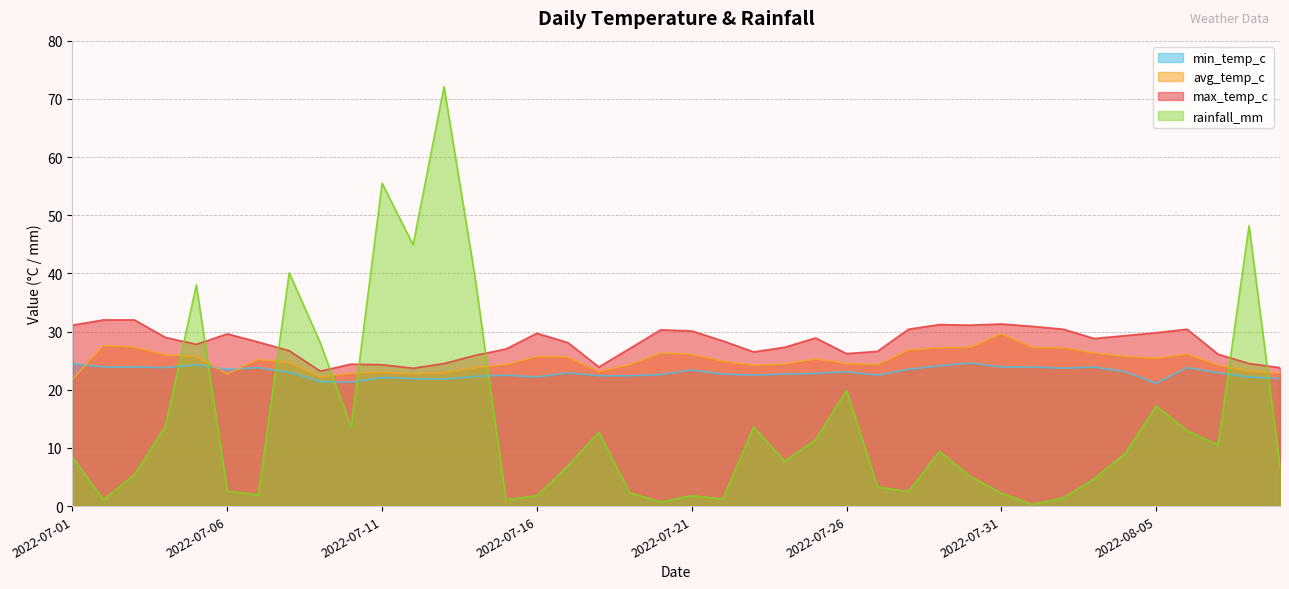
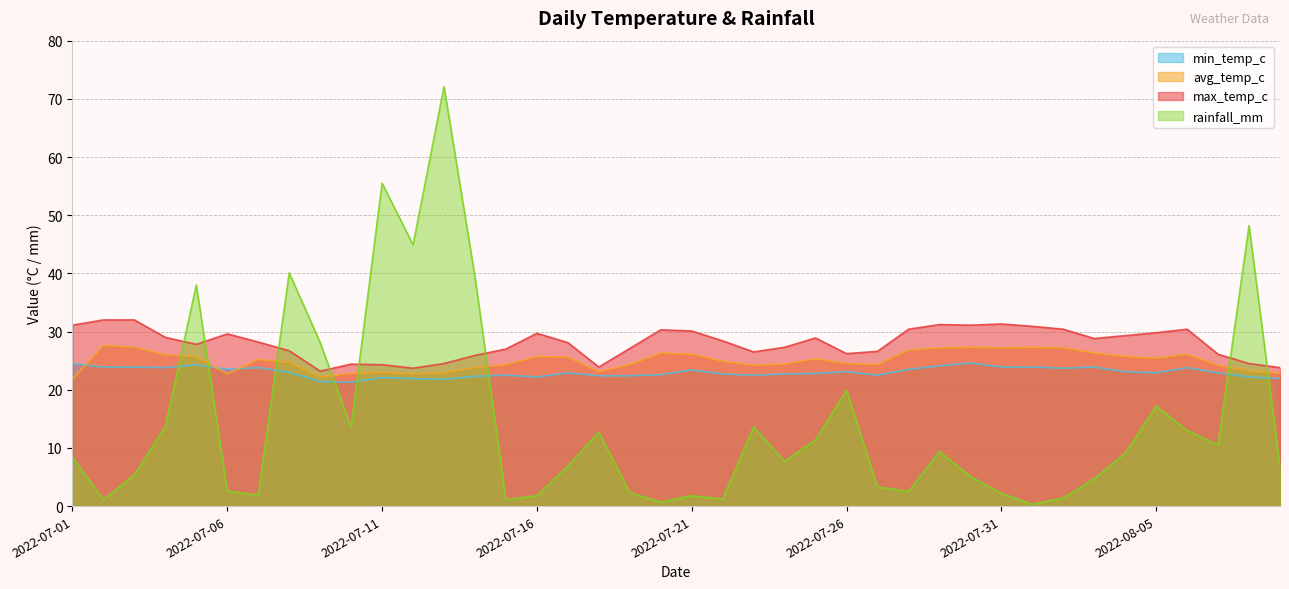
  {
    "min_temp_c": {
      "2022-07-01": 25,
      "2022-07-06": 24,
      "2022-07-11": 22,
      "2022-07-16": 22,
      "2022-07-21": 23,
      "2022-07-26": 23,
      "2022-07-31": 24,
-     "2022-08-05": 21
+     "2022-08-05": 23
    },
    "avg_temp_c": {
      "2022-07-01": 22,
      "2022-07-06": 23,
      "2022-07-11": 23,
      "2022-07-16": 26,
      "2022-07-21": 26,
      "2022-07-26": 25,
-     "2022-07-31": 30,
+     "2022-07-31": 27,
      "2022-08-05": 25
    },
    "max_temp_c": {
      "2022-07-01": 31,
      "2022-07-06": 30,
      "2022-07-11": 24,
      "2022-07-16": 30,
      "2022-07-21": 30,
      "2022-07-26": 26,
      "2022-07-31": 31,
      "2022-08-05": 30
    },
    "rainfall_mm": {
      "2022-07-01": 8,
      "2022-07-06": 3,
      "2022-07-11": 56,
      "2022-07-16": 2,
      "2022-07-21": 2,
      "2022-07-26": 20,
      "2022-07-31": 2,
      "2022-08-05": 17
    }
  }
